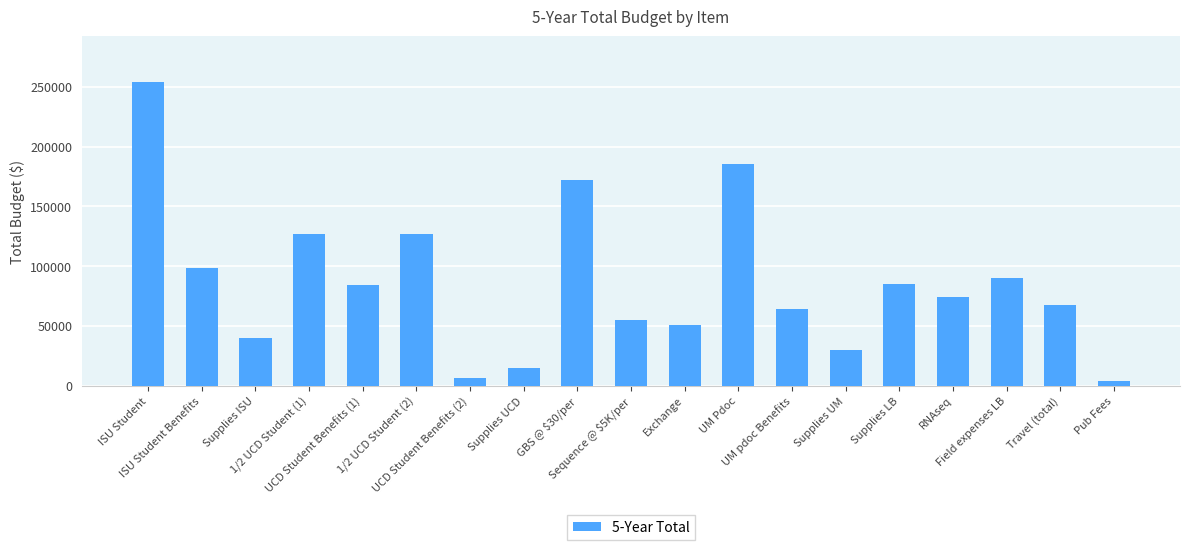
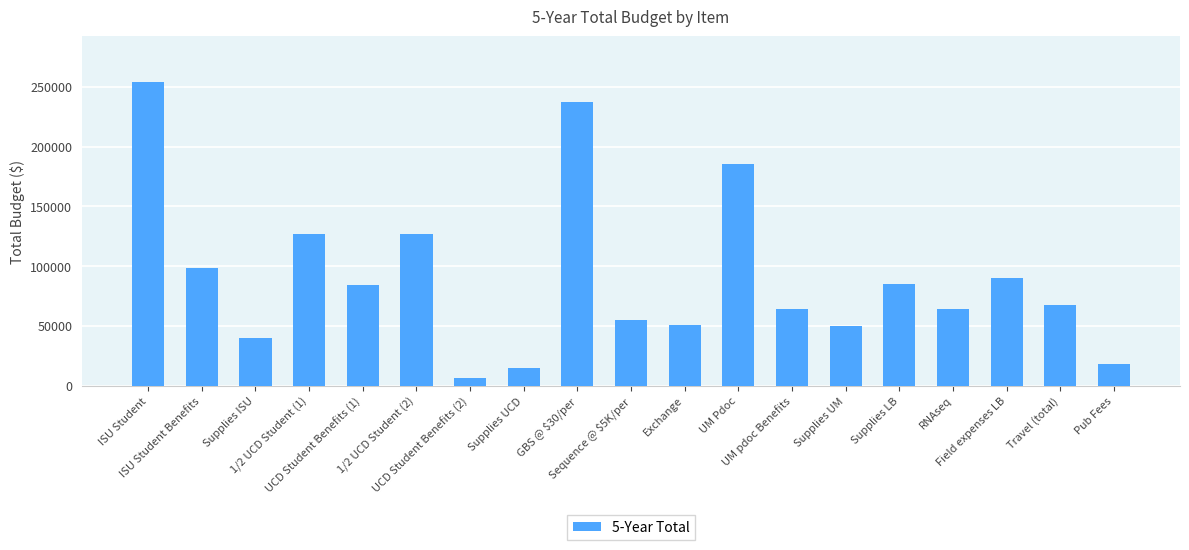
  {
    "ISU Student": 254000,
    "ISU Student Benefits": 98000,
    "Supplies ISU": 40000,
    "1/2 UCD Student (1)": 127000,
    "UCD Student Benefits (1)": 84000,
    "1/2 UCD Student (2)": 127000,
    "UCD Student Benefits (2)": 6000,
    "Supplies UCD": 15000,
-   "GBS @ $30/per": 173000,
+   "GBS @ $30/per": 237000,
    "Sequence @ $5K/per": 55000,
    "Exchange": 51000,
    "UM Pdoc": 185000,
    "UM pdoc Benefits": 64000,
-   "Supplies UM": 30000,
+   "Supplies UM": 50000,
    "Supplies LB": 85000,
-   "RNAseq": 74000,
+   "RNAseq": 64000,
    "Field expenses LB": 90000,
    "Travel (total)": 68000,
-   "Pub Fees": 4000
+   "Pub Fees": 18000
  }
